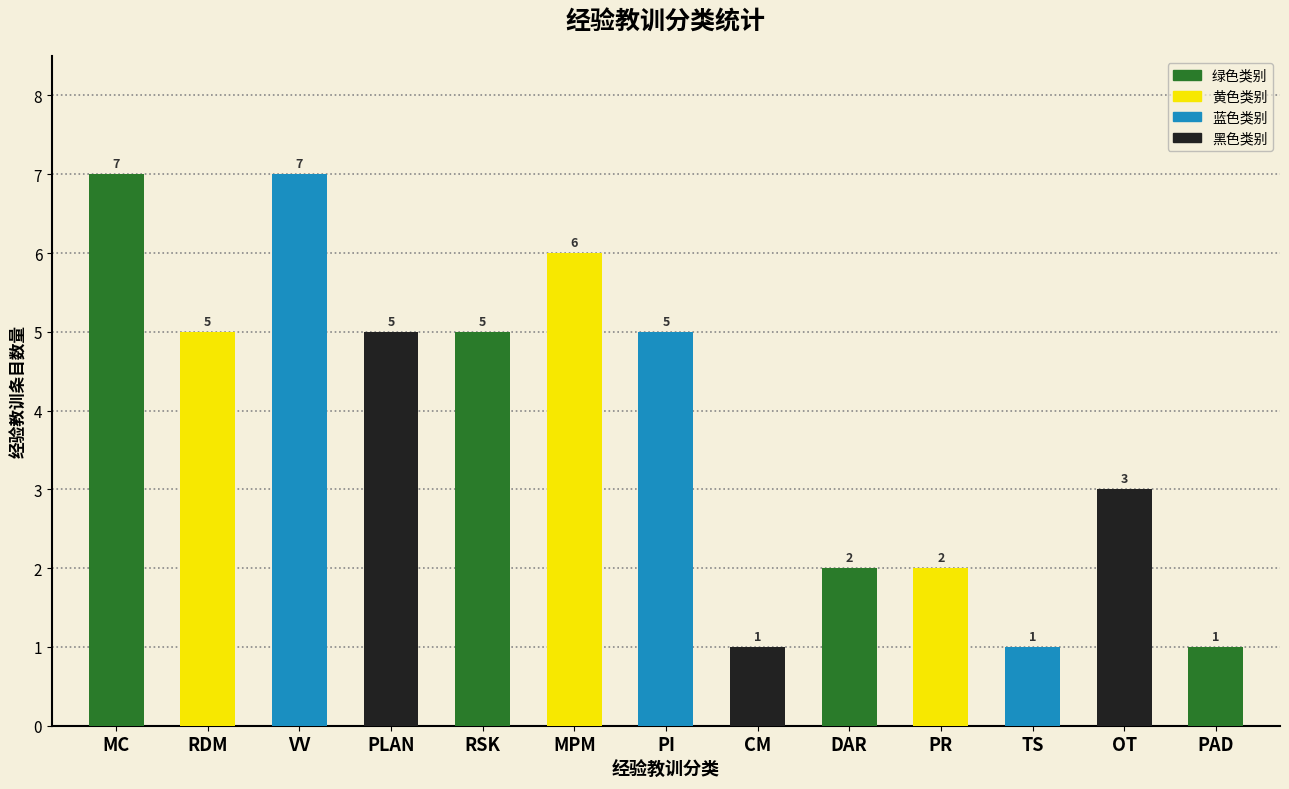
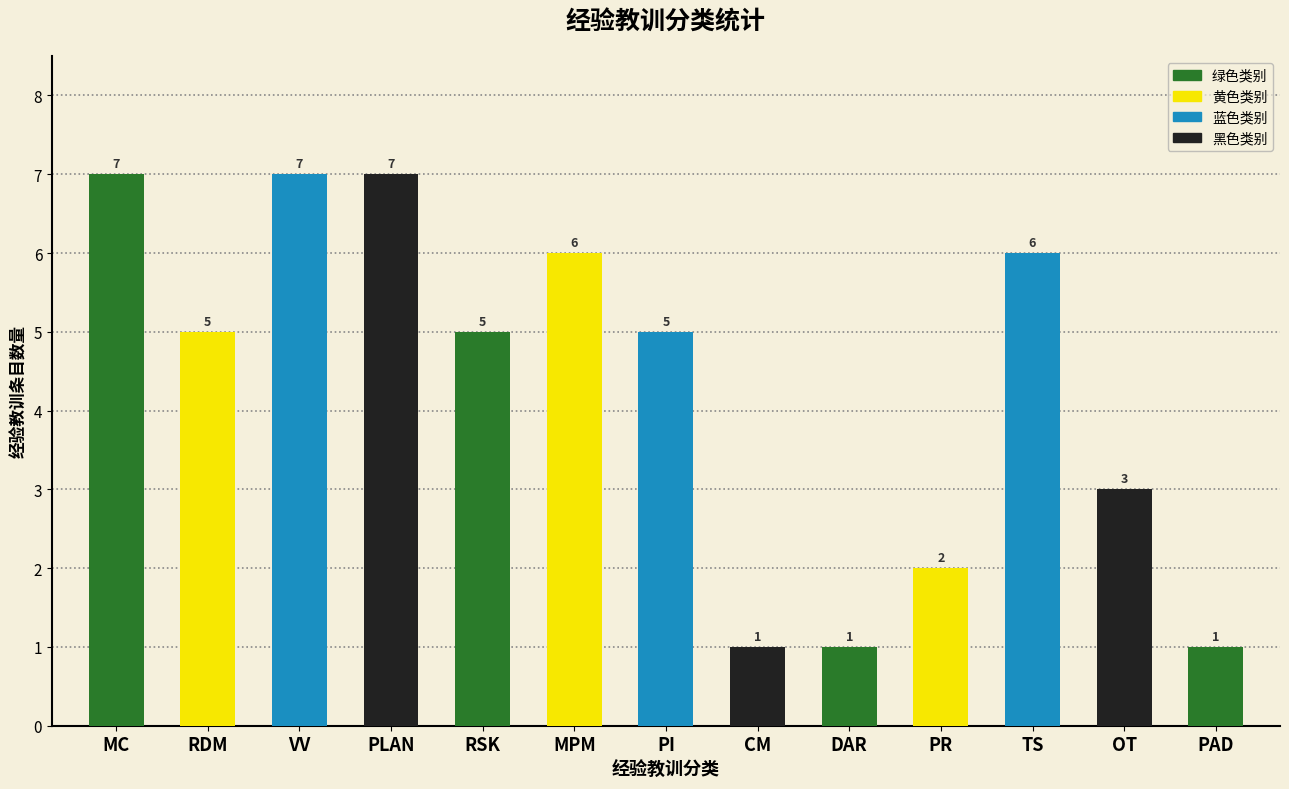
  {
    "MC": 7,
    "RDM": 5,
    "VV": 7,
-   "PLAN": 5,
+   "PLAN": 7,
    "RSK": 5,
    "MPM": 6,
    "PI": 5,
    "CM": 1,
-   "DAR": 2,
+   "DAR": 1,
    "PR": 2,
-   "TS": 1,
+   "TS": 6,
    "OT": 3,
    "PAD": 1
  }
